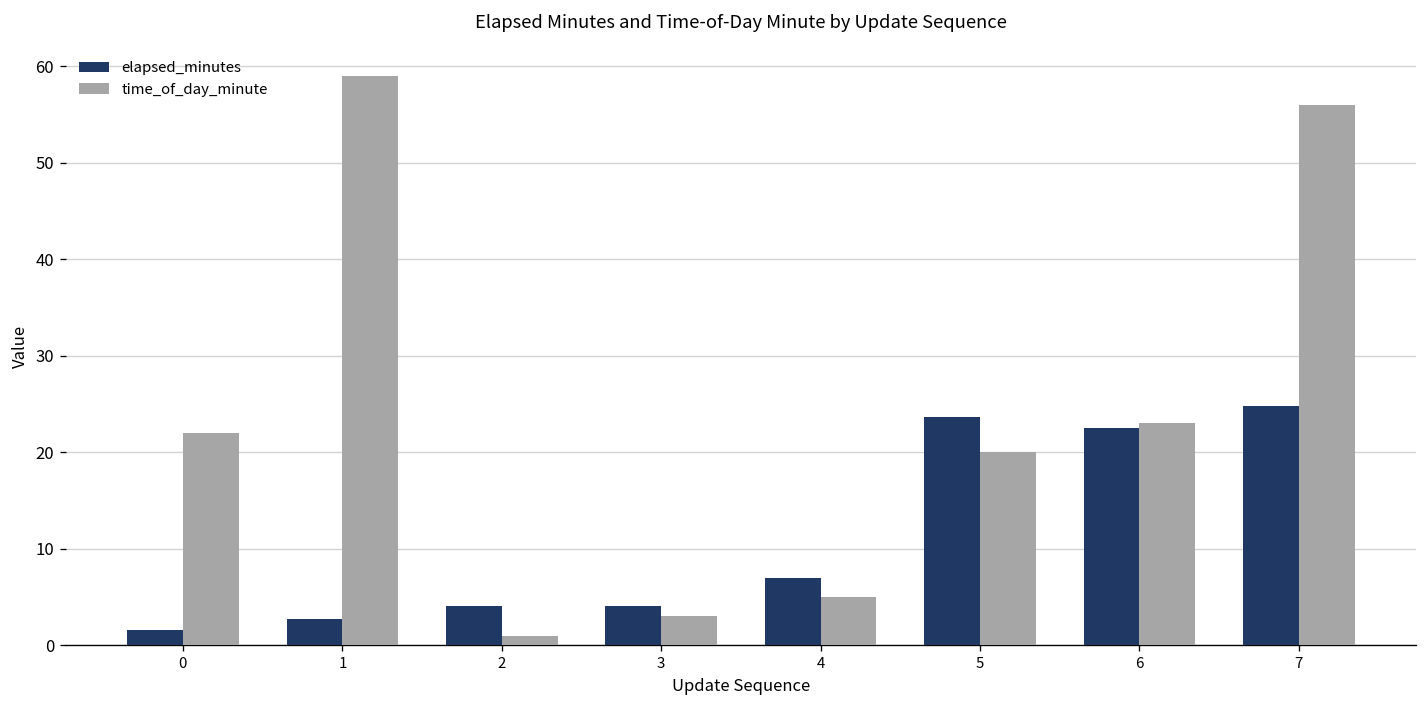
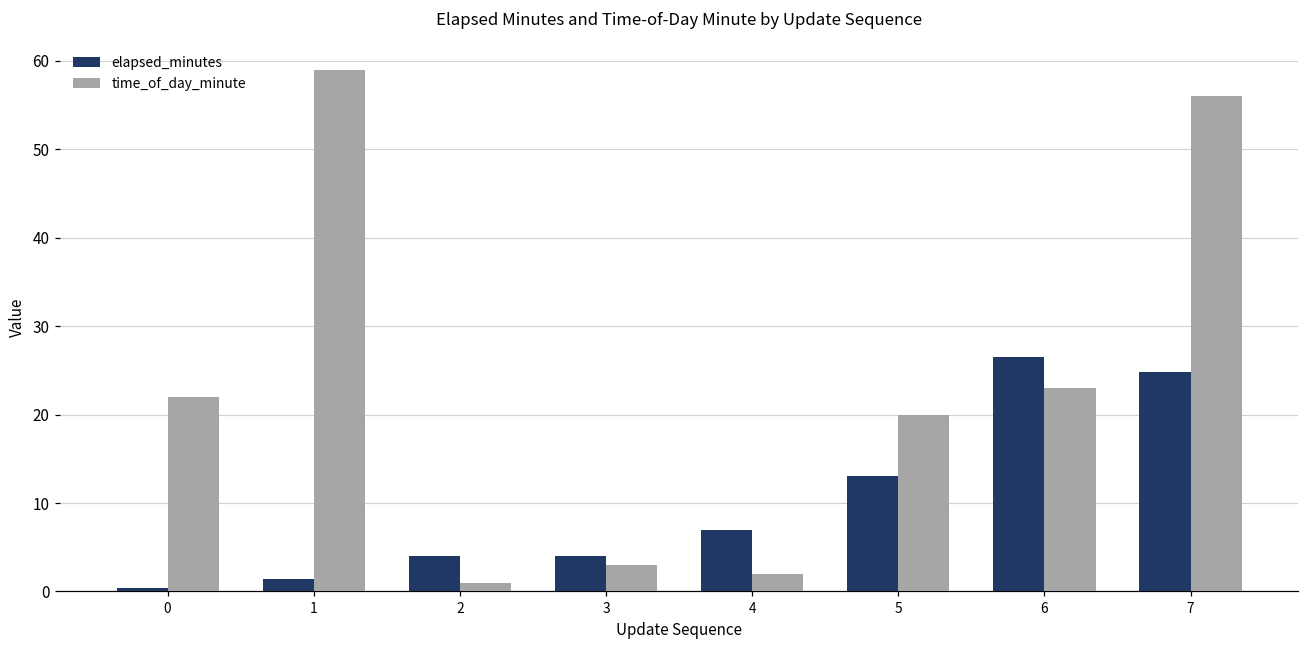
  {
    "elapsed_minutes": {
-     "0": 2,
-     "1": 3,
+     "0": 0,
+     "1": 1,
      "2": 4,
      "3": 4,
      "4": 7,
-     "5": 24,
-     "6": 22,
+     "5": 13,
+     "6": 27,
      "7": 25
    },
    "time_of_day_minute": {
      "0": 22,
      "1": 59,
      "2": 1,
      "3": 3,
-     "4": 5,
+     "4": 2,
      "5": 20,
      "6": 23,
      "7": 56
    }
  }
